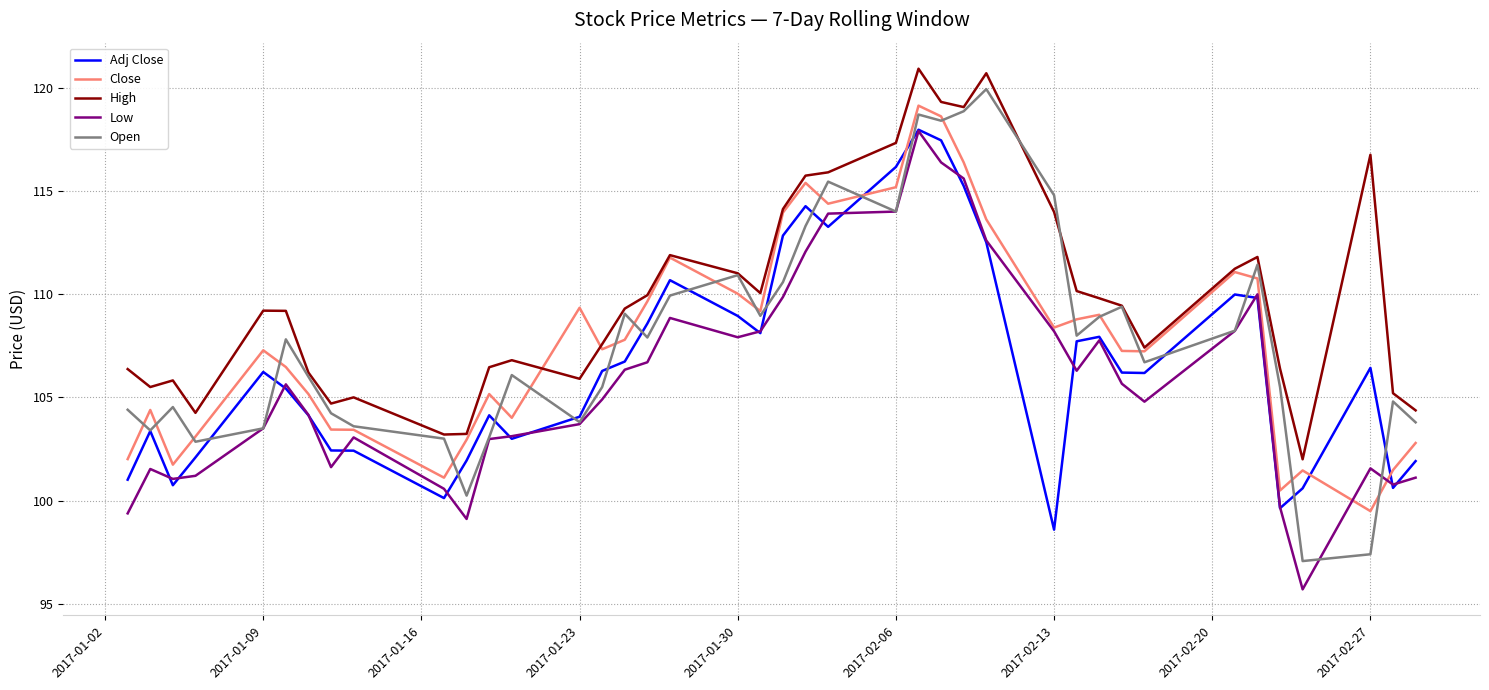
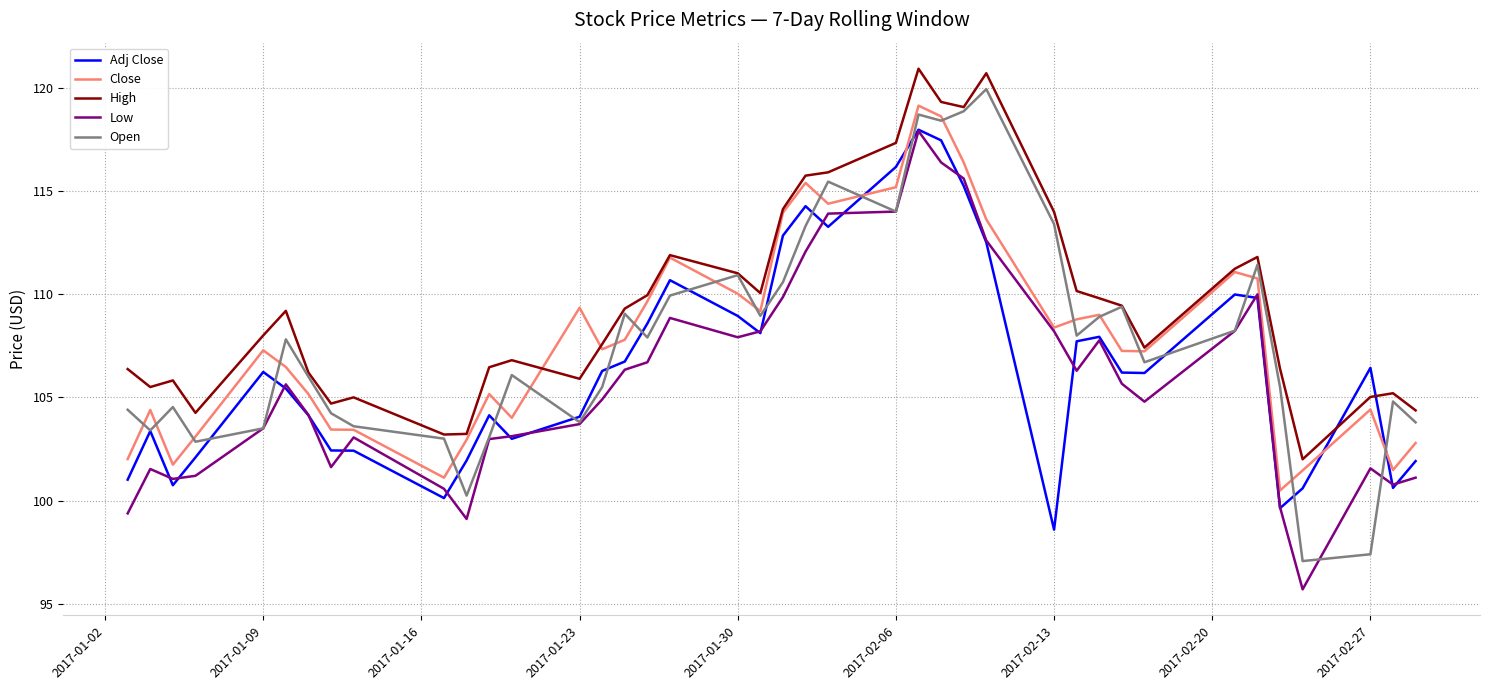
  {
    "Adj Close": {
      "2017-01-09": 106.2,
      "2017-01-23": 104.1,
      "2017-01-30": 108.9,
      "2017-02-06": 116.2,
      "2017-02-13": 98.6,
      "2017-02-27": 106.4
    },
    "Close": {
      "2017-01-09": 107.3,
      "2017-01-23": 109.3,
      "2017-01-30": 110.0,
      "2017-02-06": 115.2,
      "2017-02-13": 108.4,
-     "2017-02-27": 99.5
+     "2017-02-27": 104.4
    },
    "High": {
-     "2017-01-09": 109.2,
+     "2017-01-09": 108.0,
      "2017-01-23": 105.9,
      "2017-02-06": 117.3,
      "2017-02-13": 114.0,
-     "2017-02-27": 116.8
+     "2017-02-27": 105.0
    },
    "Low": {
      "2017-01-30": 107.9,
      "2017-02-13": 108.2,
      "2017-02-27": 101.6
    },
    "Open": {
-     "2017-02-13": 114.8,
+     "2017-02-13": 113.4,
      "2017-02-27": 97.4
    }
  }
